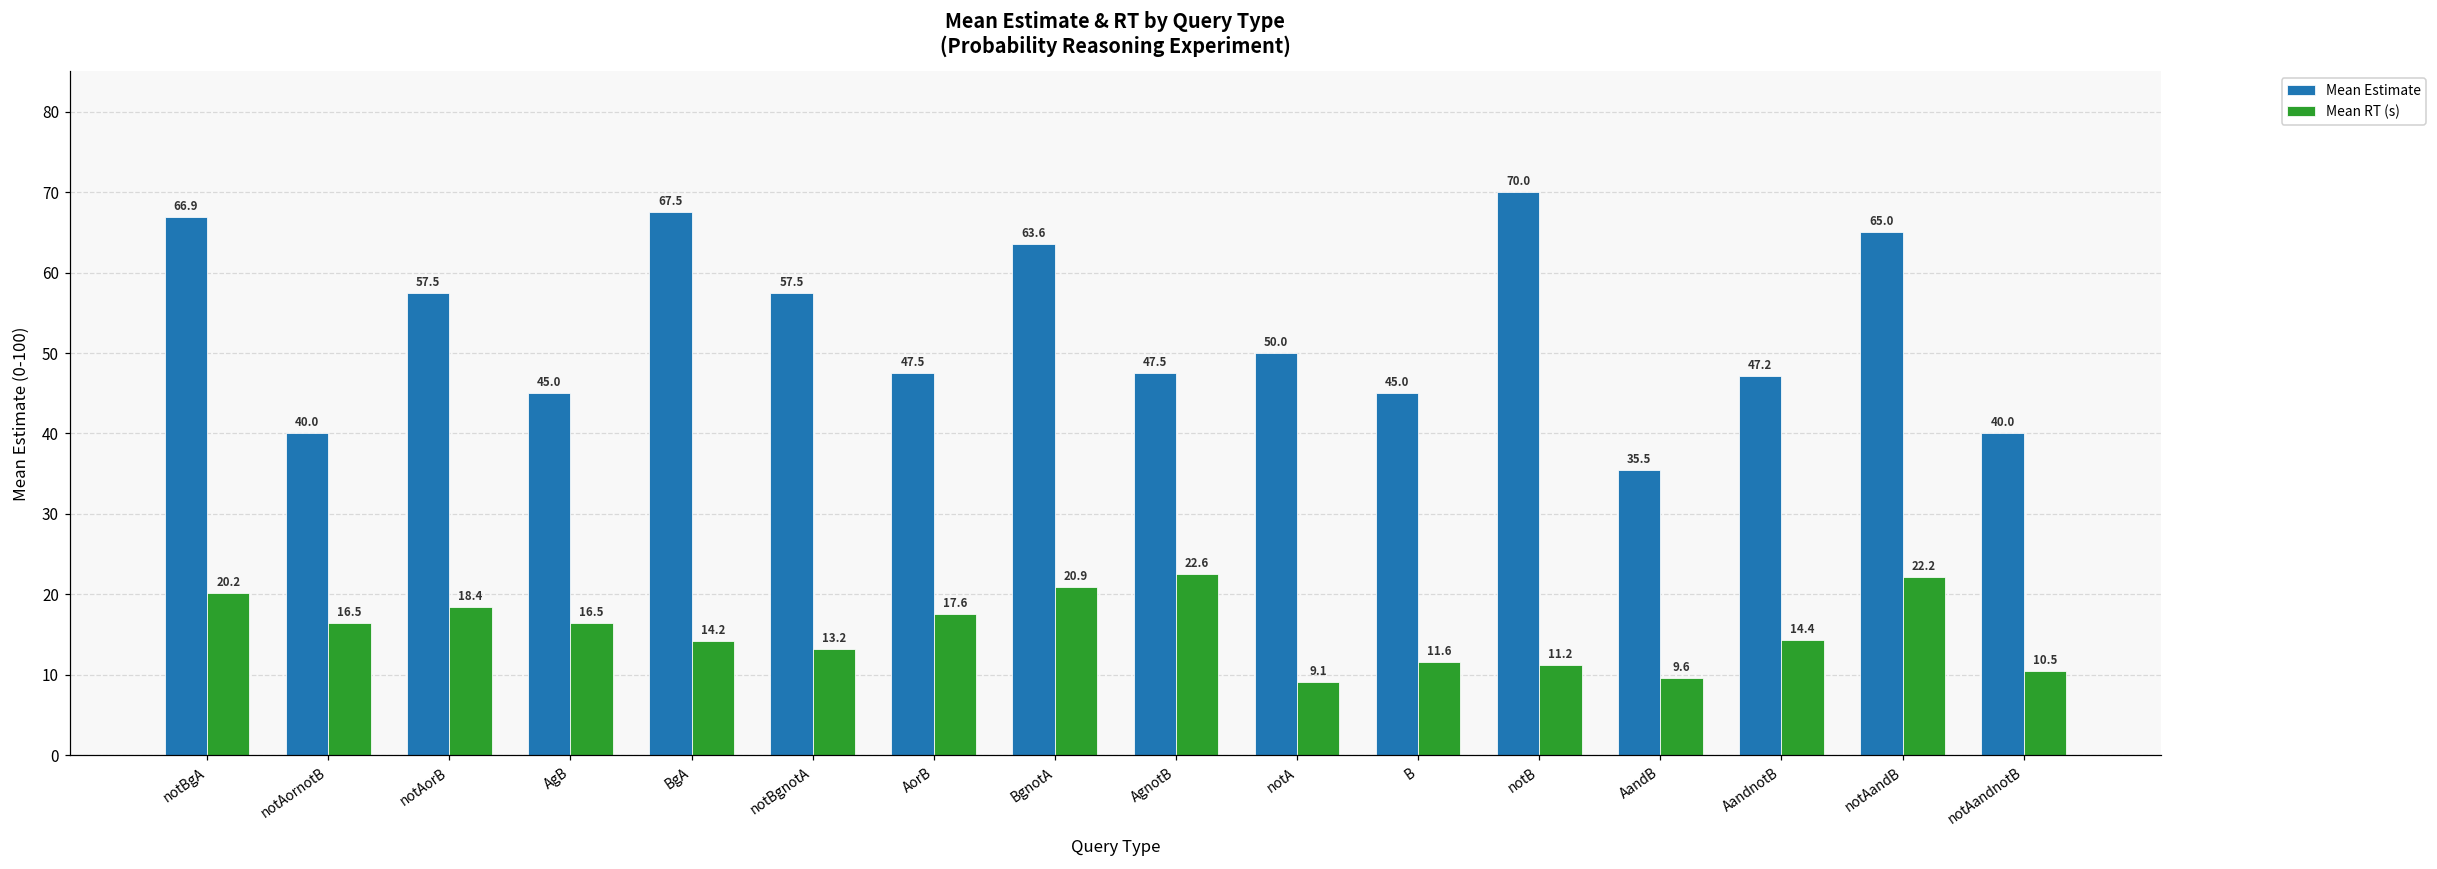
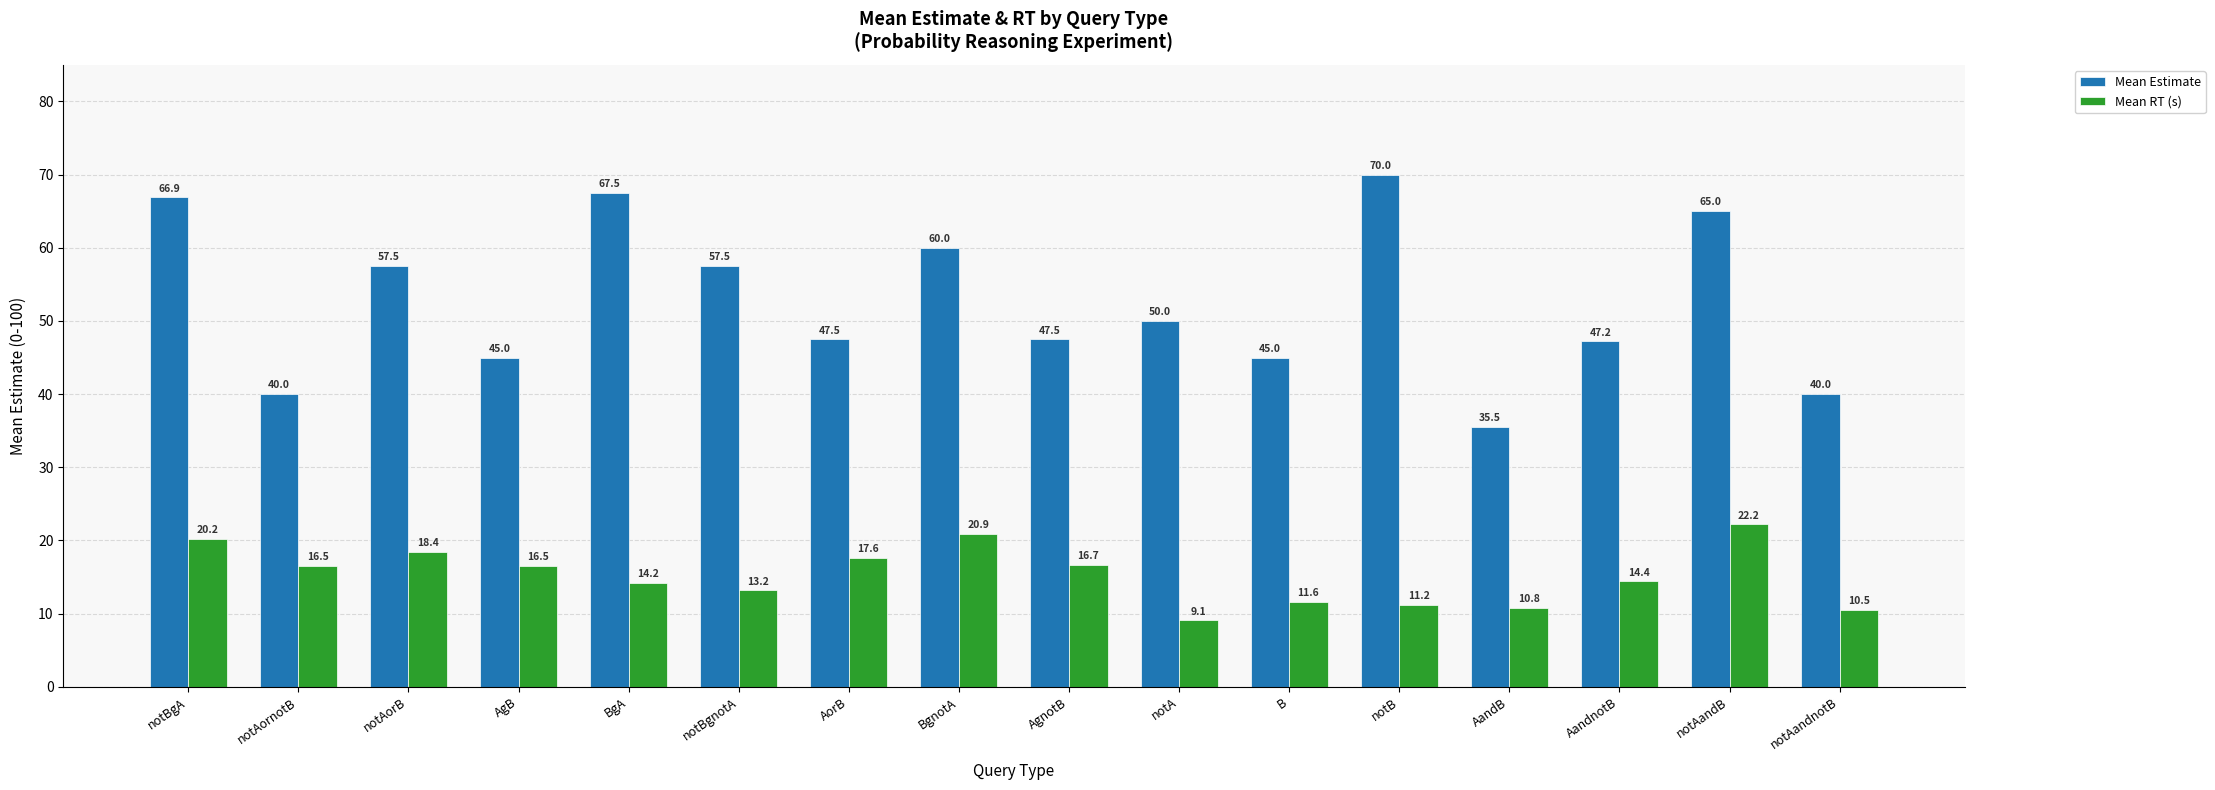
  {
    "Mean Estimate": {
      "notBgA": 66.9,
      "notAornotB": 40.0,
      "notAorB": 57.5,
      "AgB": 45.0,
      "BgA": 67.5,
      "notBgnotA": 57.5,
      "AorB": 47.5,
-     "BgnotA": 63.6,
+     "BgnotA": 60.0,
      "AgnotB": 47.5,
      "notA": 50.0,
      "B": 45.0,
      "notB": 70.0,
      "AandB": 35.5,
      "AandnotB": 47.2,
      "notAandB": 65.0,
      "notAandnotB": 40.0
    },
    "Mean RT (s)": {
      "notBgA": 20.2,
      "notAornotB": 16.5,
      "notAorB": 18.4,
      "AgB": 16.5,
      "BgA": 14.2,
      "notBgnotA": 13.2,
      "AorB": 17.6,
      "BgnotA": 20.9,
-     "AgnotB": 22.6,
+     "AgnotB": 16.7,
      "notA": 9.1,
      "B": 11.6,
      "notB": 11.2,
-     "AandB": 9.6,
+     "AandB": 10.8,
      "AandnotB": 14.4,
      "notAandB": 22.2,
      "notAandnotB": 10.5
    }
  }
